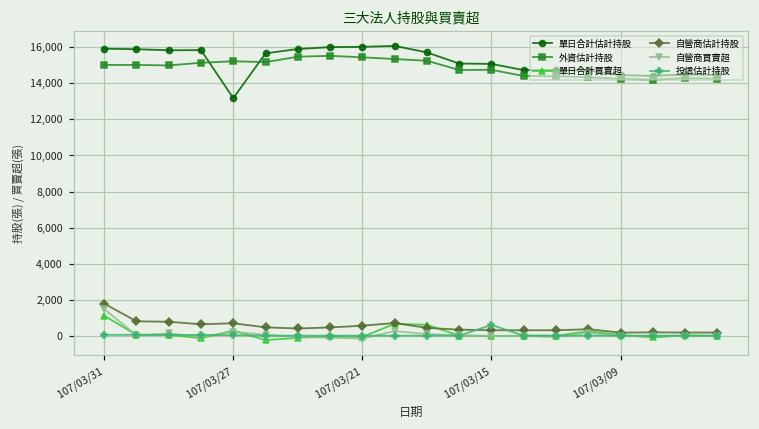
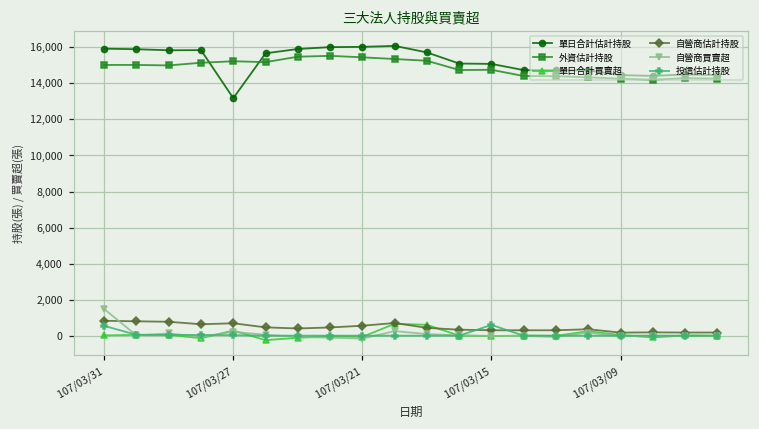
  {
    "單日合計估計持股": {
      "107/03/31": "15,900",
      "107/03/27": "13,200",
      "107/03/21": "16,000",
      "107/03/15": "15,100"
    },
    "外資估計持股": {
      "107/03/31": "15,000",
      "107/03/27": "15,200",
      "107/03/21": "15,400",
      "107/03/15": "14,700"
    },
    "單日合計買賣超": {
-     "107/03/31": "1,100"
+     "107/03/31": "0"
    },
    "自營商估計持股": {
-     "107/03/31": "1,800",
+     "107/03/31": "800",
      "107/03/27": "700",
      "107/03/21": "600",
      "107/03/15": "300"
    },
    "自營商買賣超": {
      "107/03/31": "1,500"
    },
    "投信估計持股": {
-     "107/03/31": "100",
+     "107/03/31": "600",
      "107/03/27": "0",
      "107/03/15": "600"
    }
  }
